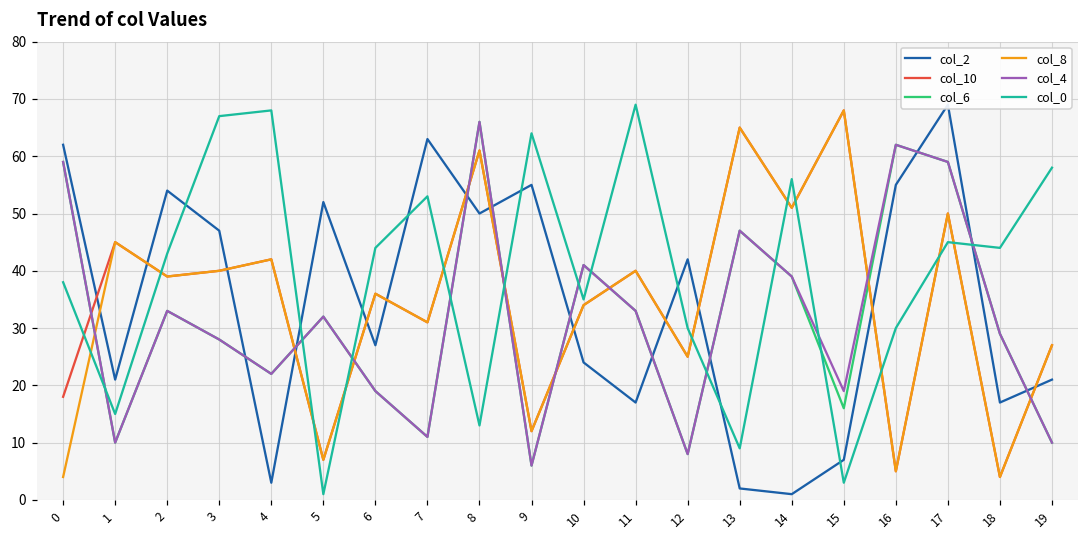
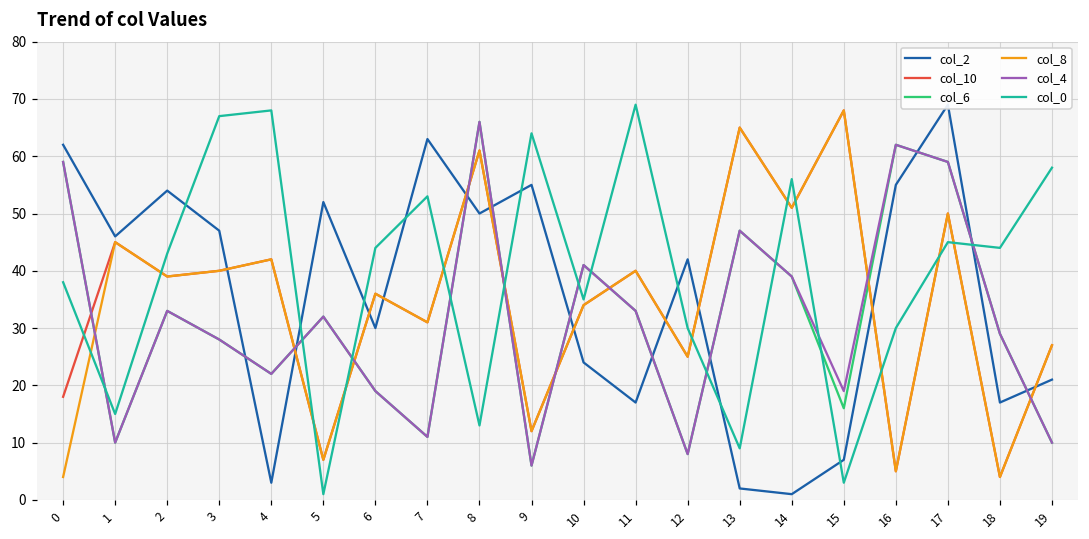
  {
    "col_2": {
      "0": 62,
-     "1": 21,
+     "1": 46,
      "2": 54,
      "3": 47,
      "4": 3,
      "5": 52,
-     "6": 27,
+     "6": 30,
      "7": 63,
      "8": 50,
      "9": 55,
      "10": 24,
      "11": 17,
      "12": 42,
      "13": 2,
      "14": 1,
      "15": 7,
      "16": 55,
      "17": 69,
      "18": 17,
      "19": 21
    },
    "col_10": {
      "0": 18
    },
    "col_8": {
      "0": 4
    },
    "col_4": {
      "15": 19
    }
  }
